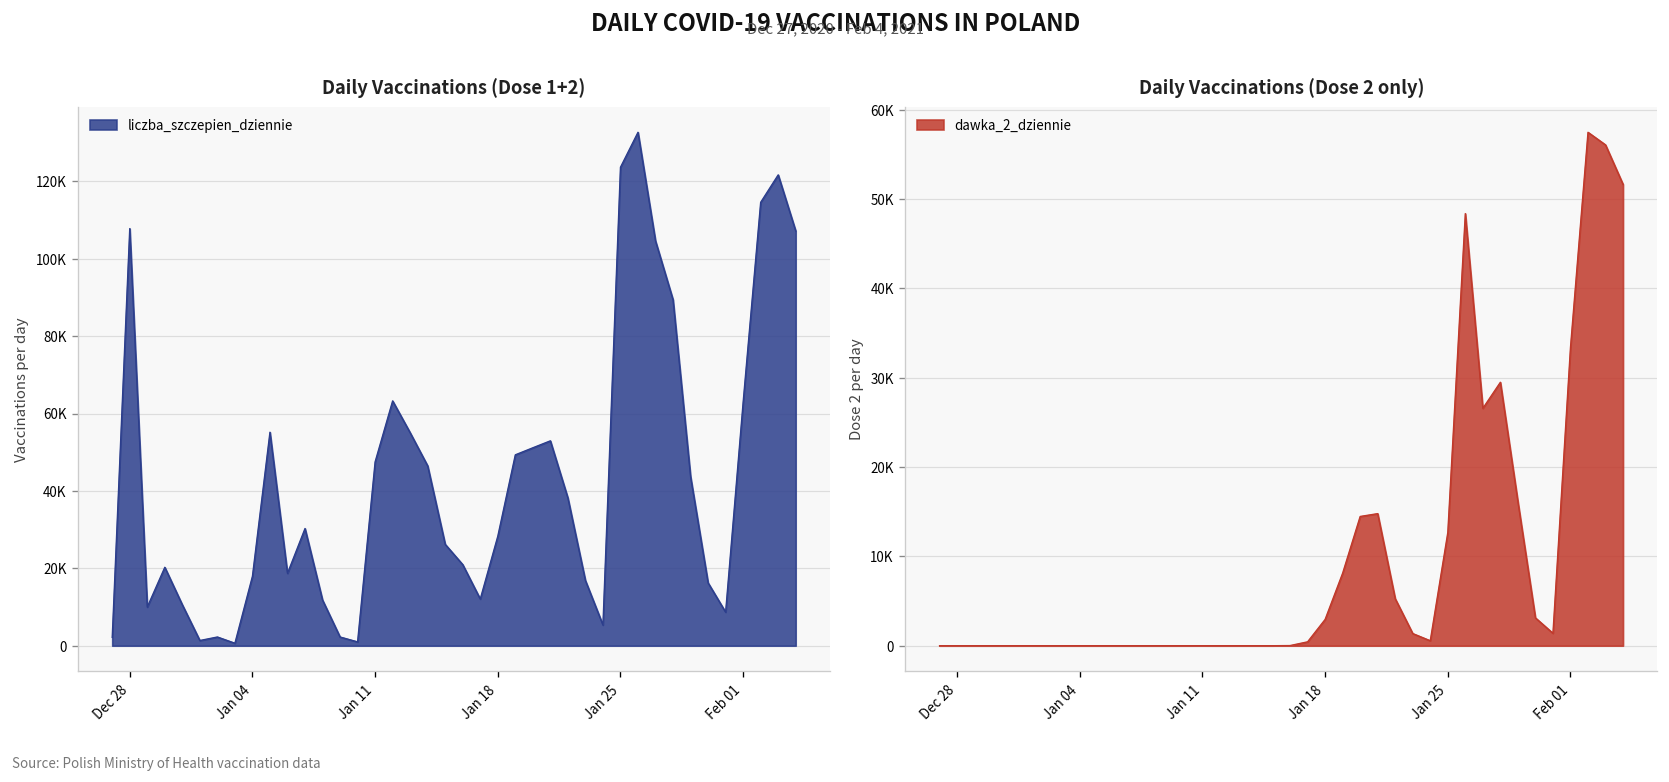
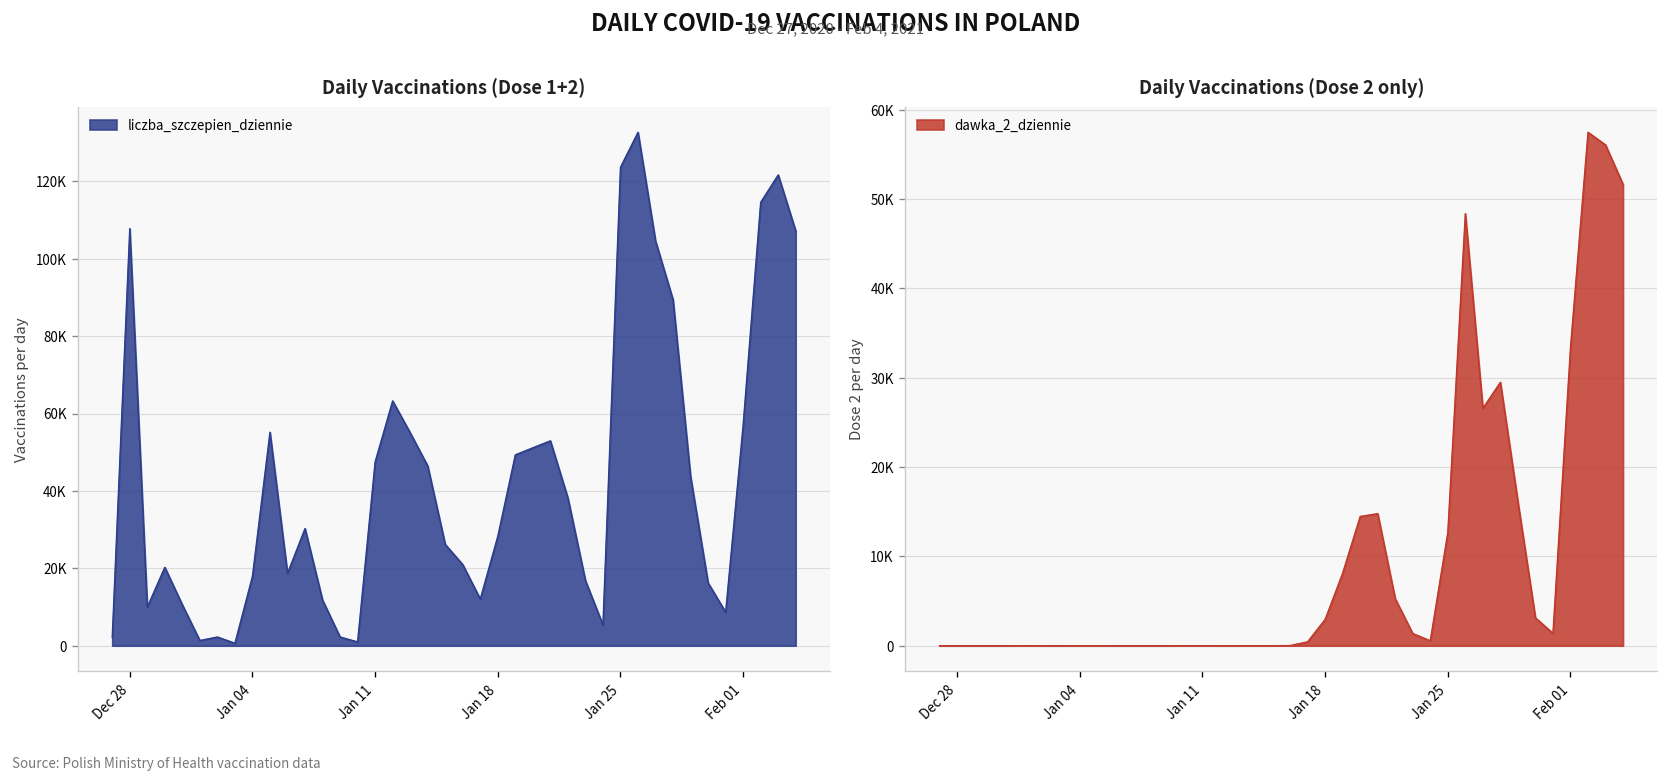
  {
    "Daily Vaccinations (Dose 1+2)": {
      "Dec 28": 108000,
      "Jan 04": 18000,
      "Jan 11": 48000,
      "Jan 18": 28000,
      "Jan 25": 124000,
-     "Feb 01": 63000
+     "Feb 01": 57000
    },
    "Daily Vaccinations (Dose 2 only)": {
      "Dec 28": 0,
      "Jan 04": 0,
      "Jan 11": 0,
      "Jan 18": 3000,
      "Jan 25": 13000,
      "Feb 01": 33000
    }
  }
